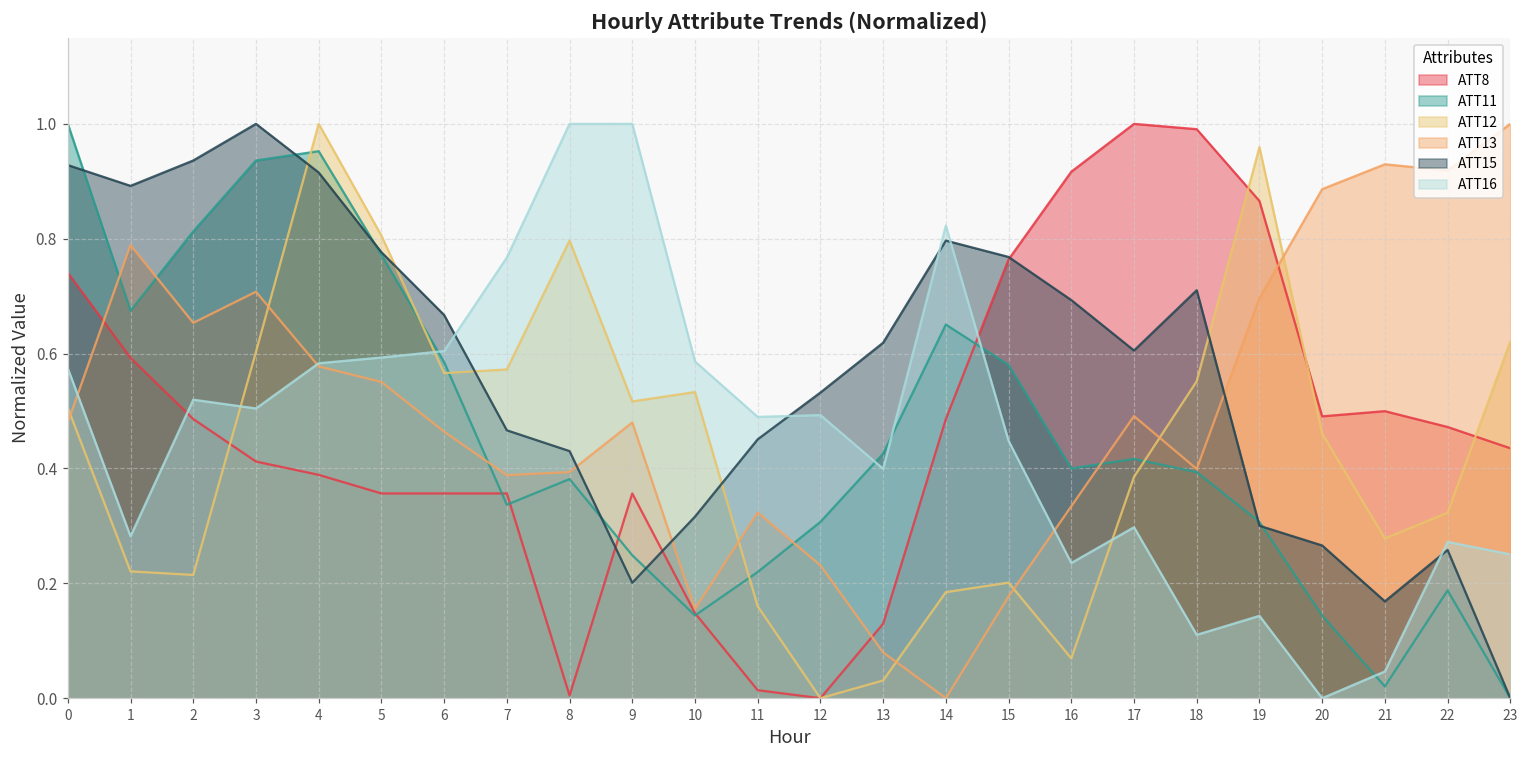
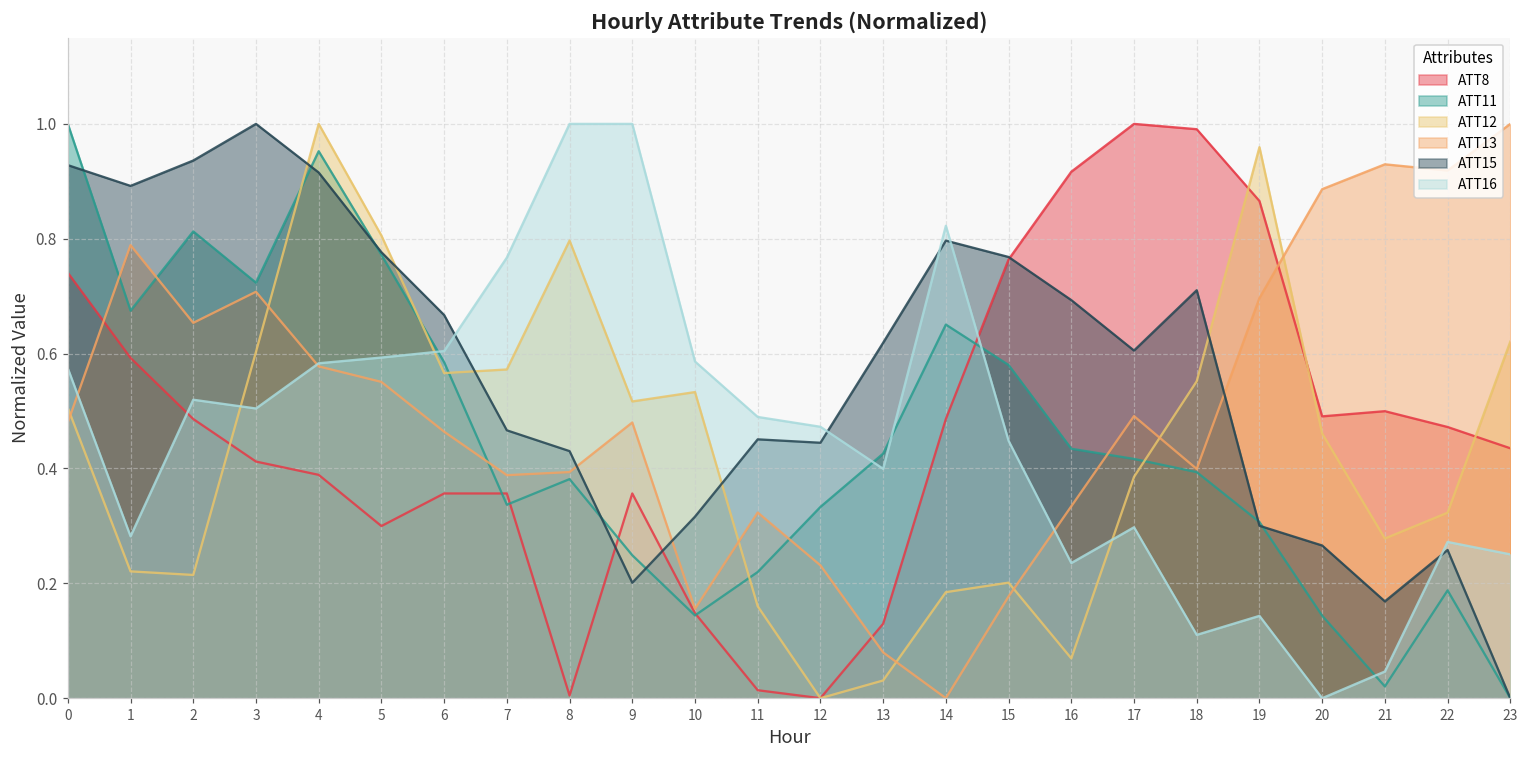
  {
    "ATT8": {
      "0": 0.74,
      "1": 0.59,
      "2": 0.49,
      "3": 0.41,
      "4": 0.39,
-     "5": 0.36,
+     "5": 0.30,
      "6": 0.36,
      "7": 0.36,
      "8": 0.00,
      "9": 0.36,
      "11": 0.01,
      "13": 0.13,
      "14": 0.49,
      "16": 0.92,
      "17": 1.00,
      "18": 0.99,
      "19": 0.87,
      "20": 0.49,
      "21": 0.50,
      "22": 0.47,
      "23": 0.44
    },
    "ATT11": {
      "0": 1.00,
      "1": 0.67,
      "2": 0.81,
-     "3": 0.94,
+     "3": 0.72,
      "4": 0.95,
      "6": 0.59,
      "7": 0.34,
      "8": 0.38,
      "9": 0.25,
      "11": 0.22,
-     "12": 0.31,
+     "12": 0.33,
      "13": 0.43,
      "14": 0.65,
      "15": 0.58,
-     "16": 0.40,
+     "16": 0.43,
      "17": 0.42,
      "18": 0.39,
      "19": 0.31,
      "20": 0.14,
      "21": 0.02,
      "22": 0.19
    },
    "ATT15": {
      "0": 0.93,
      "1": 0.89,
      "2": 0.94,
      "3": 1.00,
      "4": 0.92,
      "6": 0.67,
      "7": 0.47,
      "8": 0.43,
      "9": 0.20,
      "10": 0.32,
      "11": 0.45,
-     "12": 0.53,
+     "12": 0.44,
      "13": 0.62,
      "14": 0.80,
      "16": 0.69,
      "17": 0.61,
      "18": 0.71,
      "19": 0.30,
      "20": 0.27,
      "21": 0.17,
      "22": 0.26
    },
    "ATT16": {
      "0": 0.57,
      "1": 0.28,
      "2": 0.52,
      "3": 0.50,
      "4": 0.58,
      "5": 0.59,
      "6": 0.60,
      "7": 0.77,
      "8": 1.00,
      "9": 1.00,
      "10": 0.59,
      "11": 0.49,
-     "12": 0.49,
+     "12": 0.47,
      "13": 0.40,
      "14": 0.82,
      "15": 0.45,
      "16": 0.24,
      "17": 0.30,
      "18": 0.11,
      "19": 0.14,
      "20": 0.00,
      "21": 0.05,
      "22": 0.27,
      "23": 0.25
    }
  }
